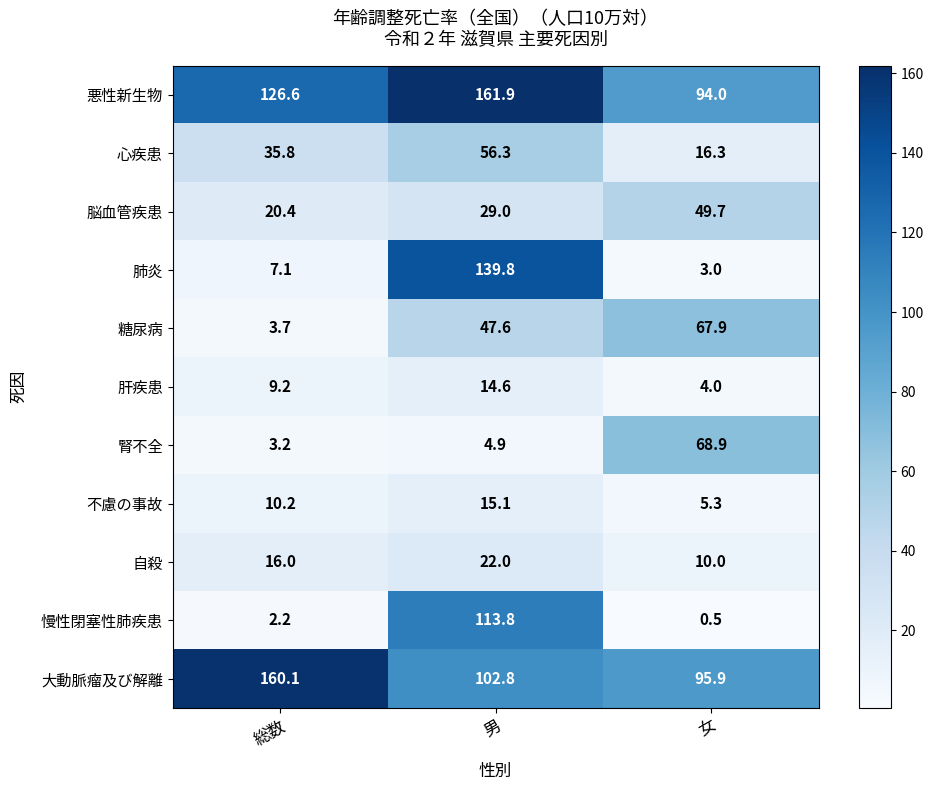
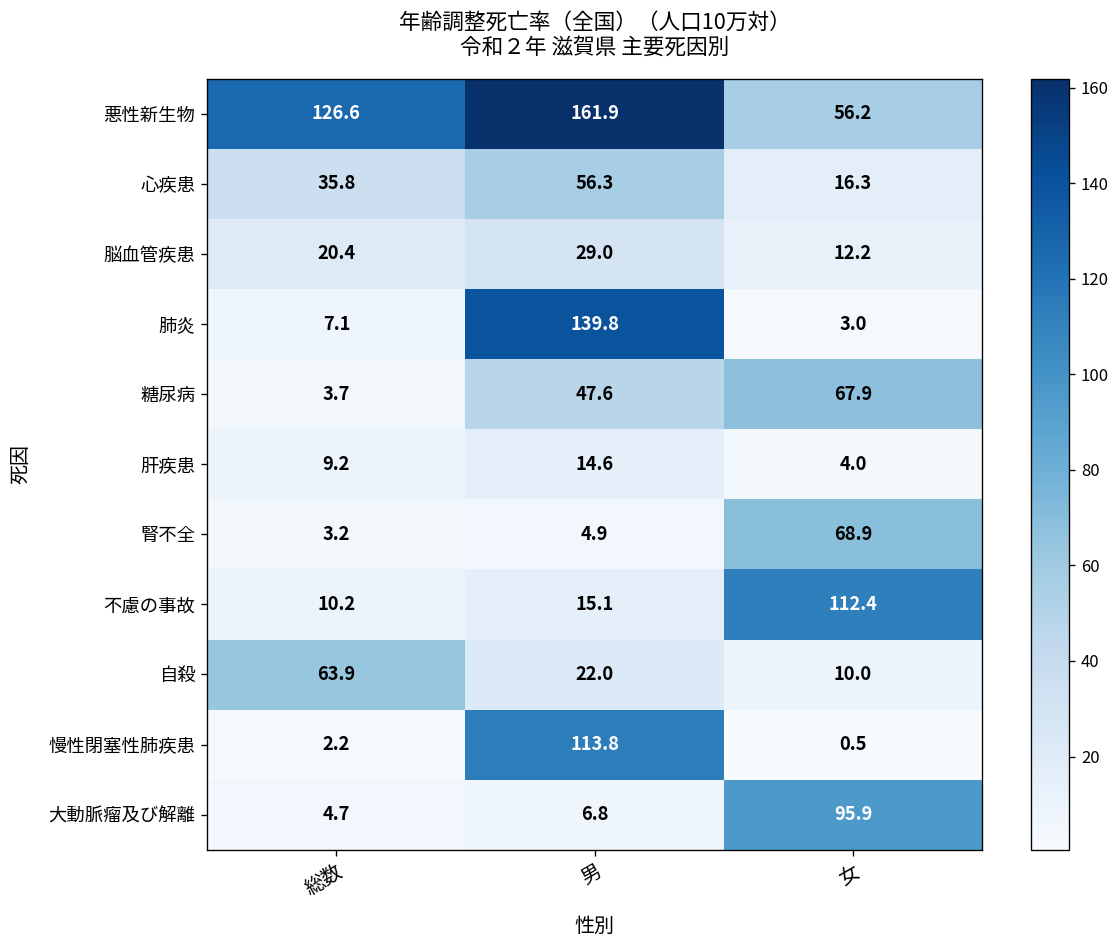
  {
    "悪性新生物": {
      "総数": 126.6,
      "男": 161.9,
-     "女": 94.0
+     "女": 56.2
    },
    "心疾患": {
      "総数": 35.8,
      "男": 56.3,
      "女": 16.3
    },
    "脳血管疾患": {
      "総数": 20.4,
      "男": 29.0,
-     "女": 49.7
+     "女": 12.2
    },
    "肺炎": {
      "総数": 7.1,
      "男": 139.8,
      "女": 3.0
    },
    "糖尿病": {
      "総数": 3.7,
      "男": 47.6,
      "女": 67.9
    },
    "肝疾患": {
      "総数": 9.2,
      "男": 14.6,
      "女": 4.0
    },
    "腎不全": {
      "総数": 3.2,
      "男": 4.9,
      "女": 68.9
    },
    "不慮の事故": {
      "総数": 10.2,
      "男": 15.1,
-     "女": 5.3
+     "女": 112.4
    },
    "自殺": {
-     "総数": 16.0,
+     "総数": 63.9,
      "男": 22.0,
      "女": 10.0
    },
    "慢性閉塞性肺疾患": {
      "総数": 2.2,
      "男": 113.8,
      "女": 0.5
    },
    "大動脈瘤及び解離": {
-     "総数": 160.1,
-     "男": 102.8,
+     "総数": 4.7,
+     "男": 6.8,
      "女": 95.9
    }
  }
